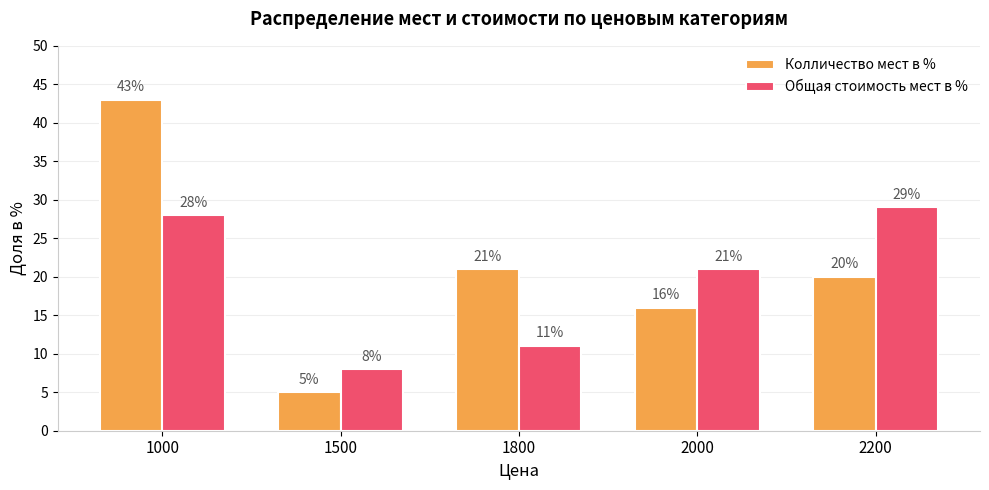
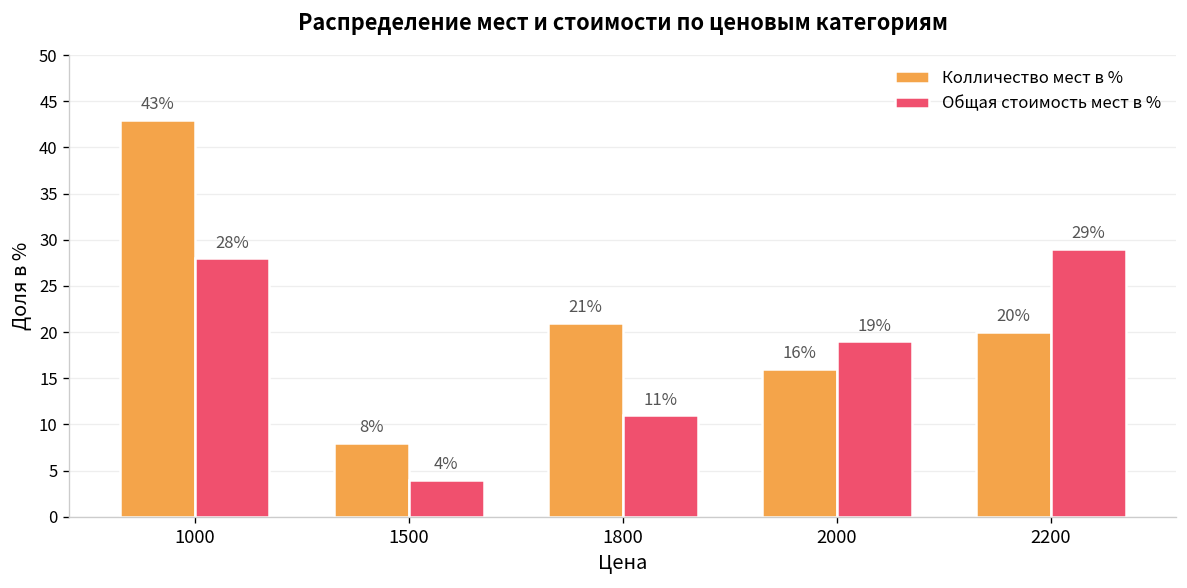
  {
    "Колличество мест в %": {
      "1000": "43%",
-     "1500": "5%",
+     "1500": "8%",
      "1800": "21%",
      "2000": "16%",
      "2200": "20%"
    },
    "Общая стоимость мест в %": {
      "1000": "28%",
-     "1500": "8%",
+     "1500": "4%",
      "1800": "11%",
-     "2000": "21%",
+     "2000": "19%",
      "2200": "29%"
    }
  }
